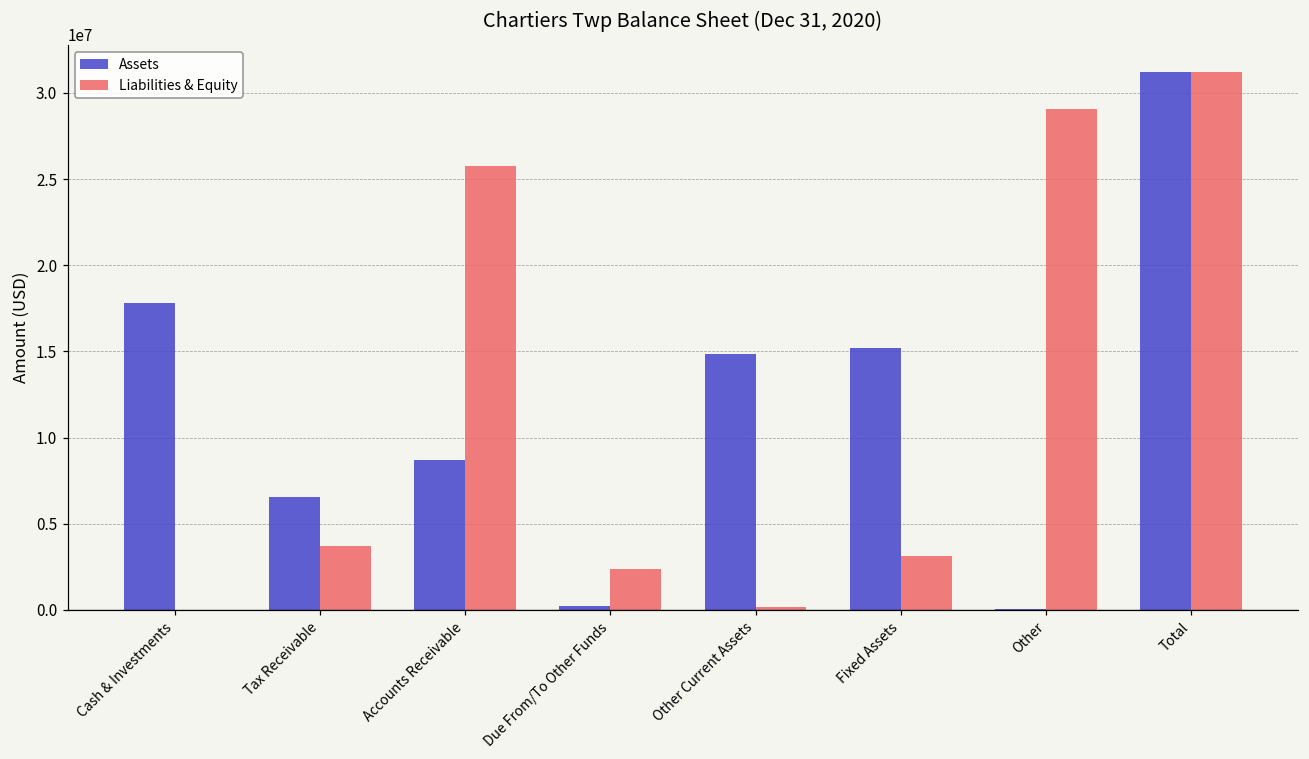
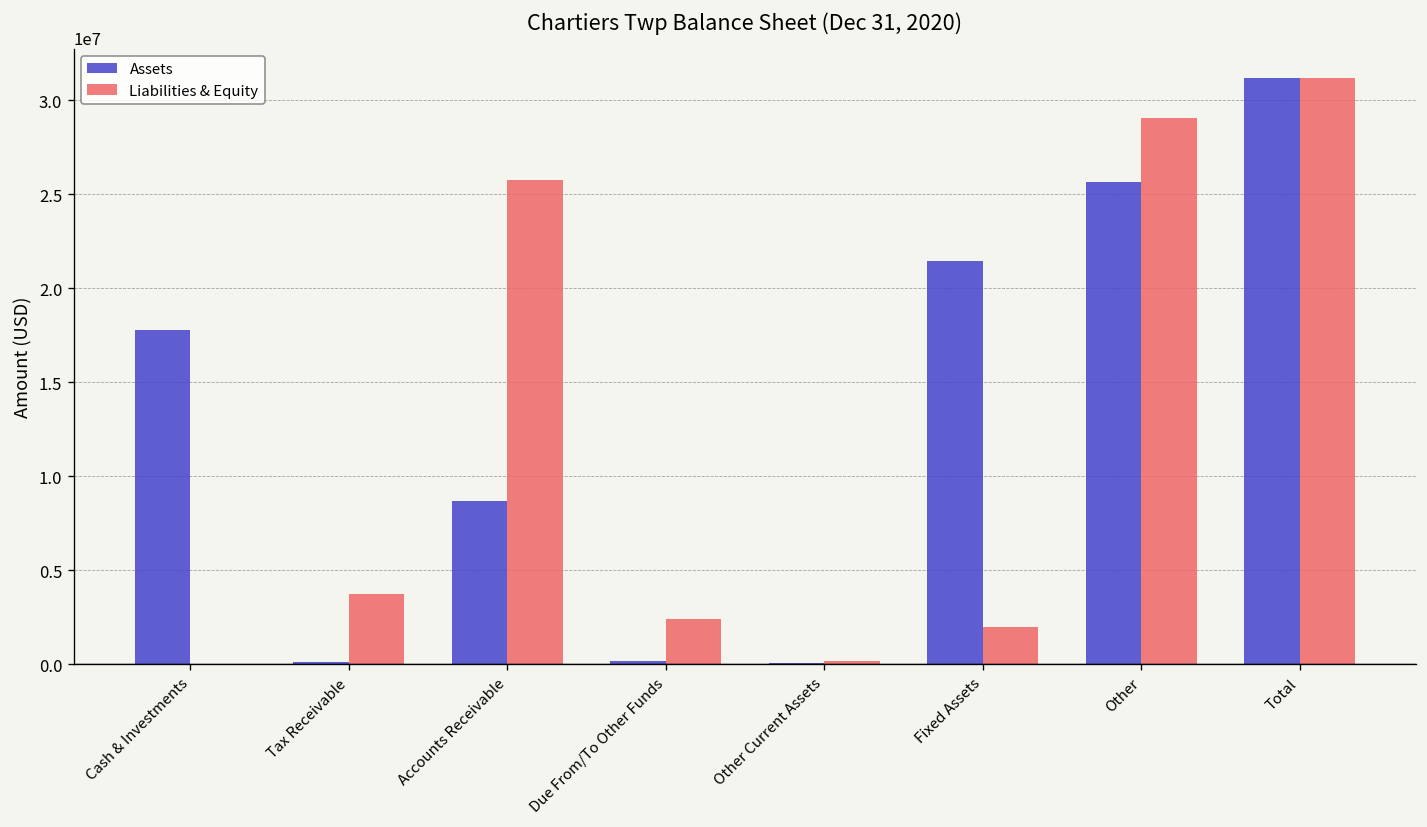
  {
    "Assets": {
      "Cash & Investments": 17800000,
-     "Tax Receivable": 6600000,
+     "Tax Receivable": 100000,
      "Accounts Receivable": 8700000,
      "Due From/To Other Funds": 200000,
-     "Other Current Assets": 14900000,
-     "Fixed Assets": 15200000,
-     "Other": 0,
+     "Other Current Assets": 100000,
+     "Fixed Assets": 21500000,
+     "Other": 25600000,
      "Total": 31200000
    },
    "Liabilities & Equity": {
      "Tax Receivable": 3700000,
      "Accounts Receivable": 25800000,
      "Due From/To Other Funds": 2400000,
      "Other Current Assets": 200000,
-     "Fixed Assets": 3100000,
+     "Fixed Assets": 2000000,
      "Other": 29100000,
      "Total": 31200000
    }
  }
